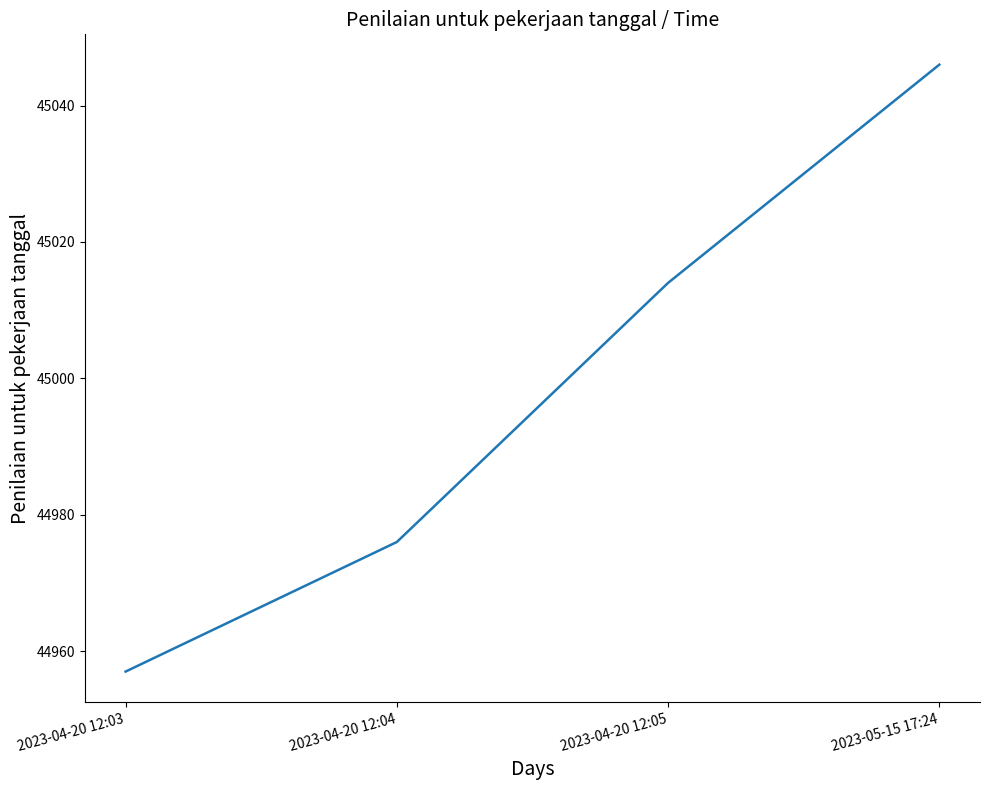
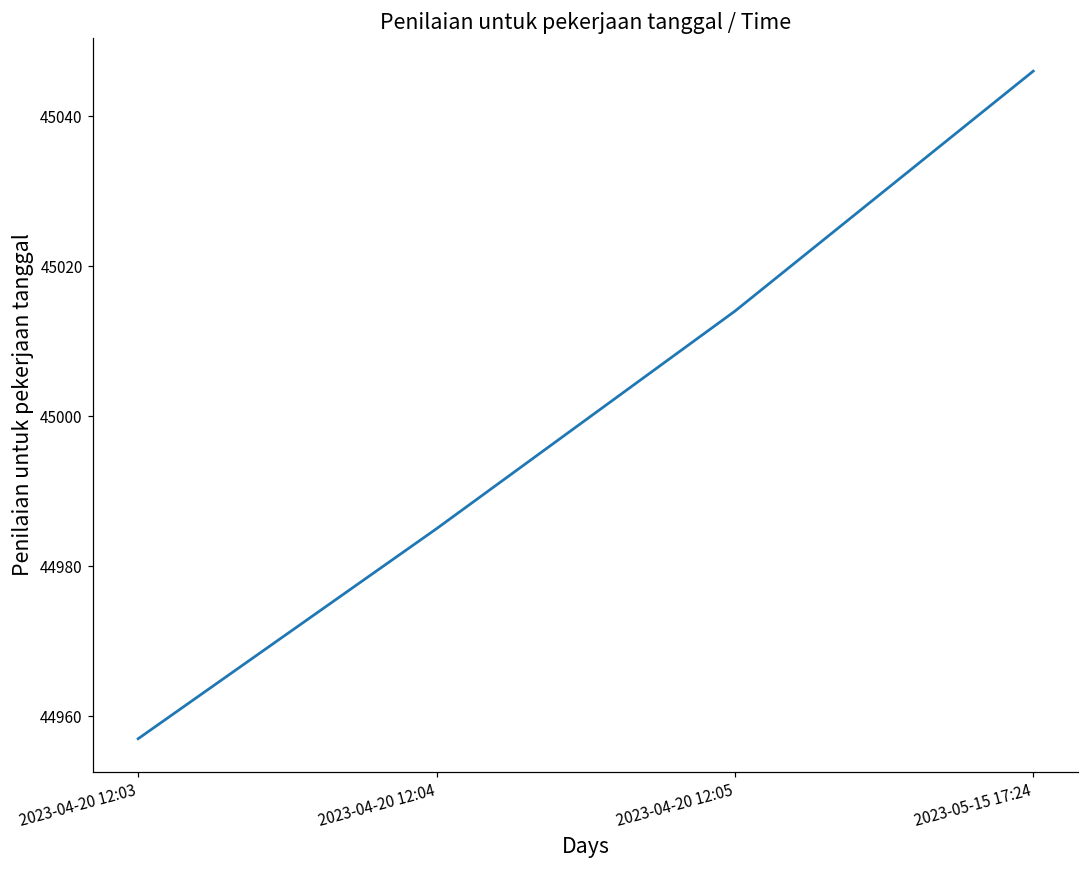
  {
    "2023-04-20 12:03": 44957,
-   "2023-04-20 12:04": 44976,
+   "2023-04-20 12:04": 44985,
    "2023-04-20 12:05": 45014,
    "2023-05-15 17:24": 45046
  }
